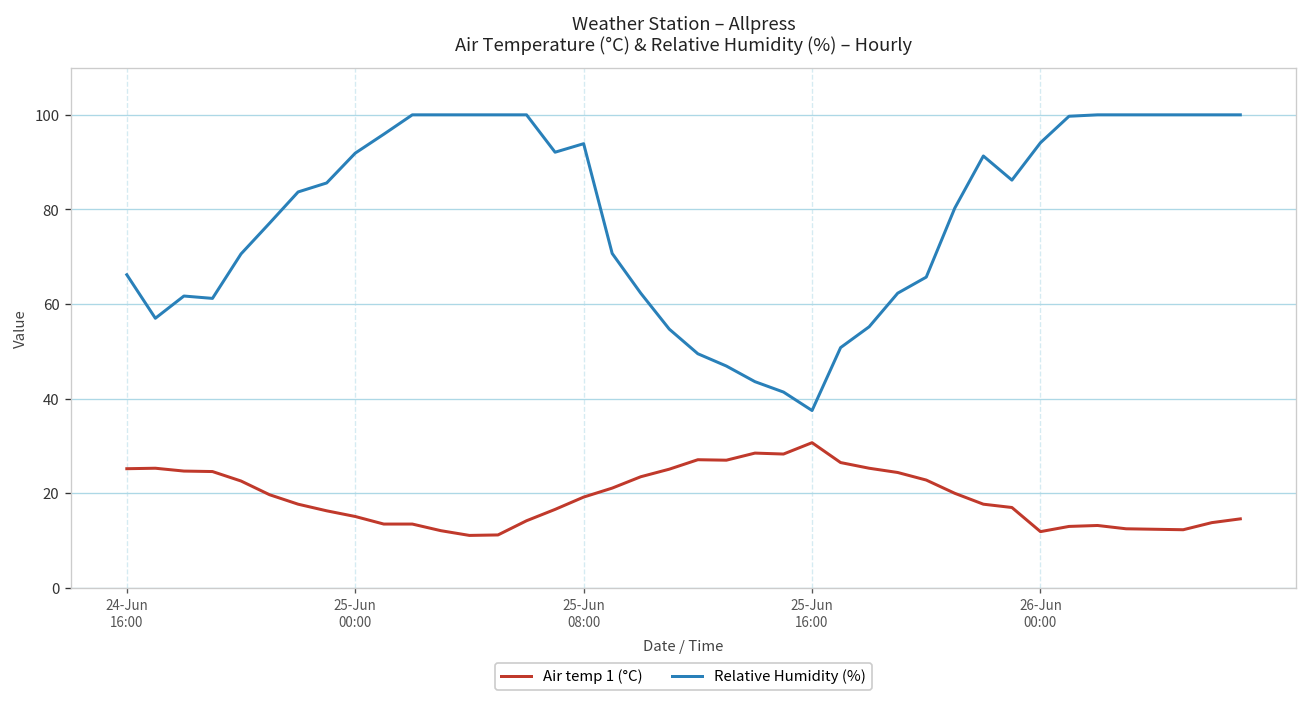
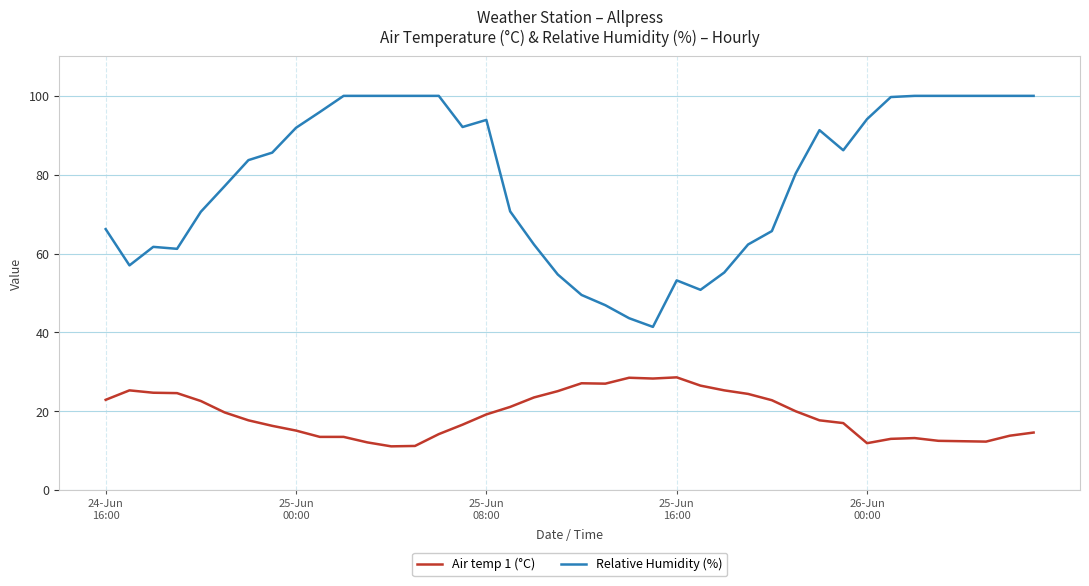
  {
    "Air temp 1 (°C)": {
-     "24-Jun 16:00": 25,
+     "24-Jun 16:00": 23,
      "25-Jun 00:00": 15,
      "25-Jun 08:00": 19,
-     "25-Jun 16:00": 31,
+     "25-Jun 16:00": 29,
      "26-Jun 00:00": 12
    },
    "Relative Humidity (%)": {
      "24-Jun 16:00": 66,
      "25-Jun 00:00": 92,
      "25-Jun 08:00": 94,
-     "25-Jun 16:00": 38,
+     "25-Jun 16:00": 53,
      "26-Jun 00:00": 94
    }
  }
